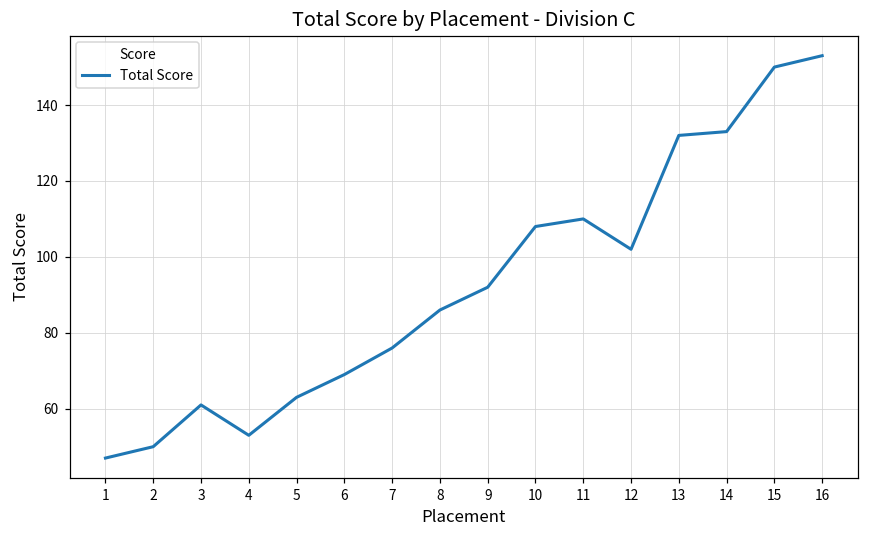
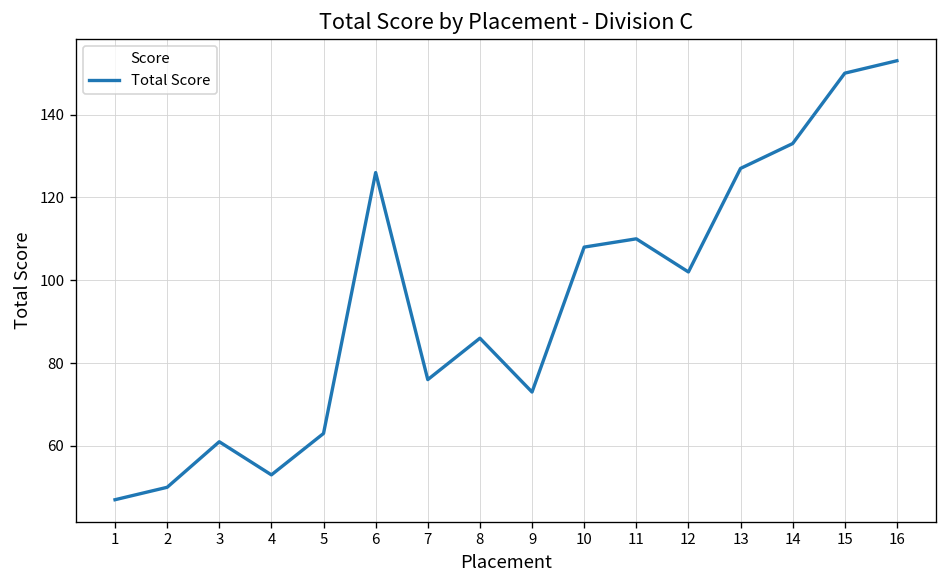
  {
    "1": 47,
    "2": 50,
    "3": 61,
    "4": 53,
    "5": 63,
-   "6": 69,
+   "6": 126,
    "7": 76,
    "8": 86,
-   "9": 92,
+   "9": 73,
    "10": 108,
    "11": 110,
    "12": 102,
-   "13": 132,
+   "13": 127,
    "14": 133,
    "15": 150,
    "16": 153
  }
